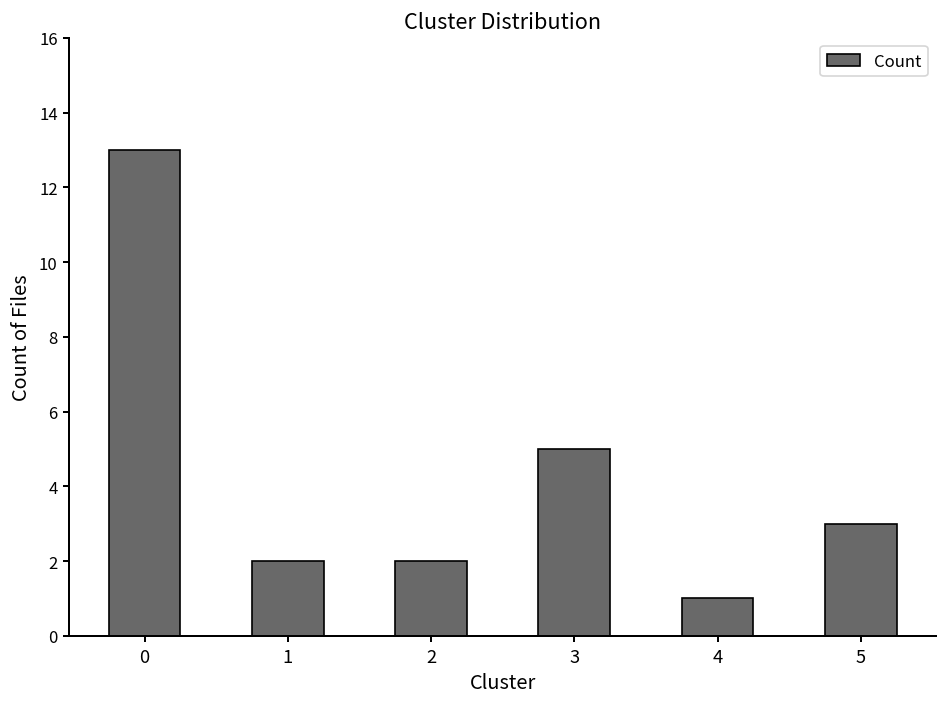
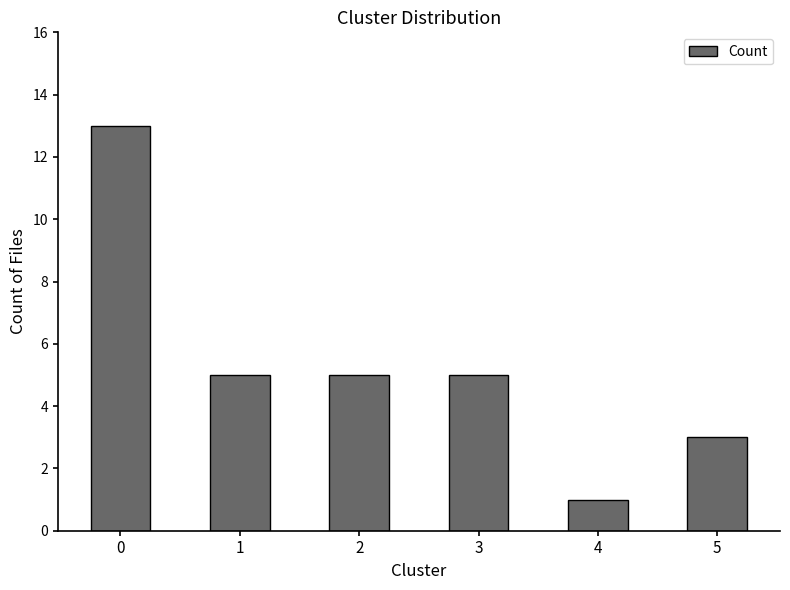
  {
    "0": 13,
-   "1": 2,
-   "2": 2,
+   "1": 5,
+   "2": 5,
    "3": 5,
    "4": 1,
    "5": 3
  }
